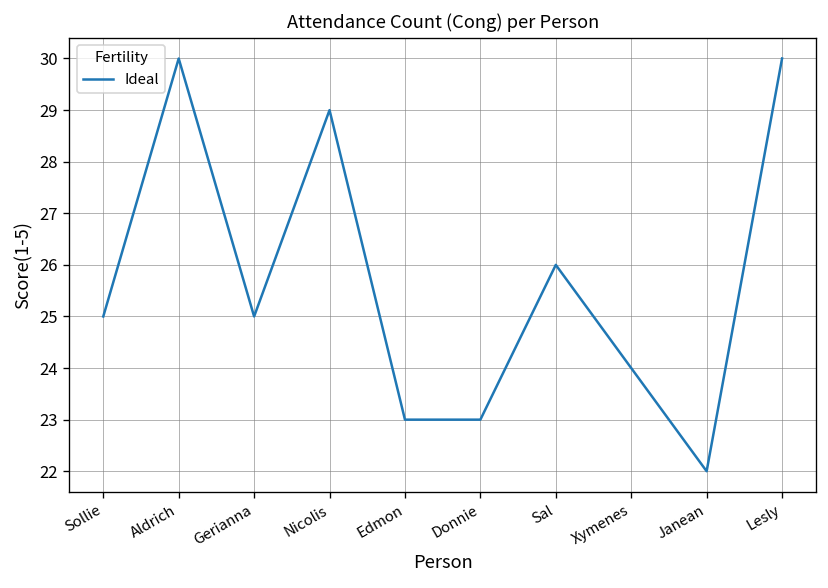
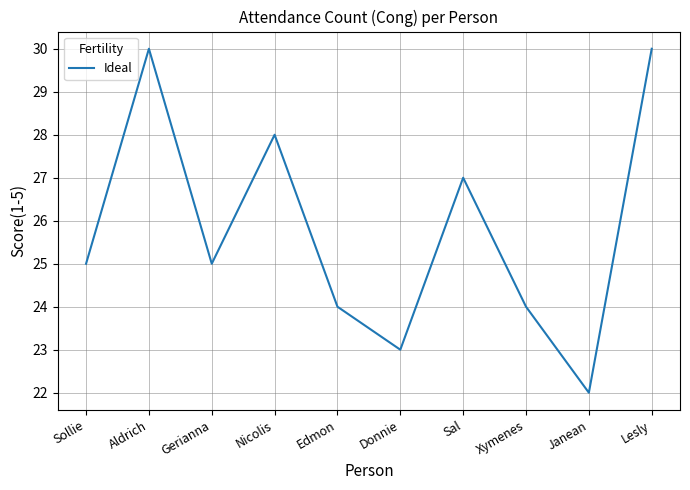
  {
    "Sollie": 25,
    "Aldrich": 30,
    "Gerianna": 25,
-   "Nicolis": 29,
-   "Edmon": 23,
+   "Nicolis": 28,
+   "Edmon": 24,
    "Donnie": 23,
-   "Sal": 26,
+   "Sal": 27,
    "Xymenes": 24,
    "Janean": 22,
    "Lesly": 30
  }
